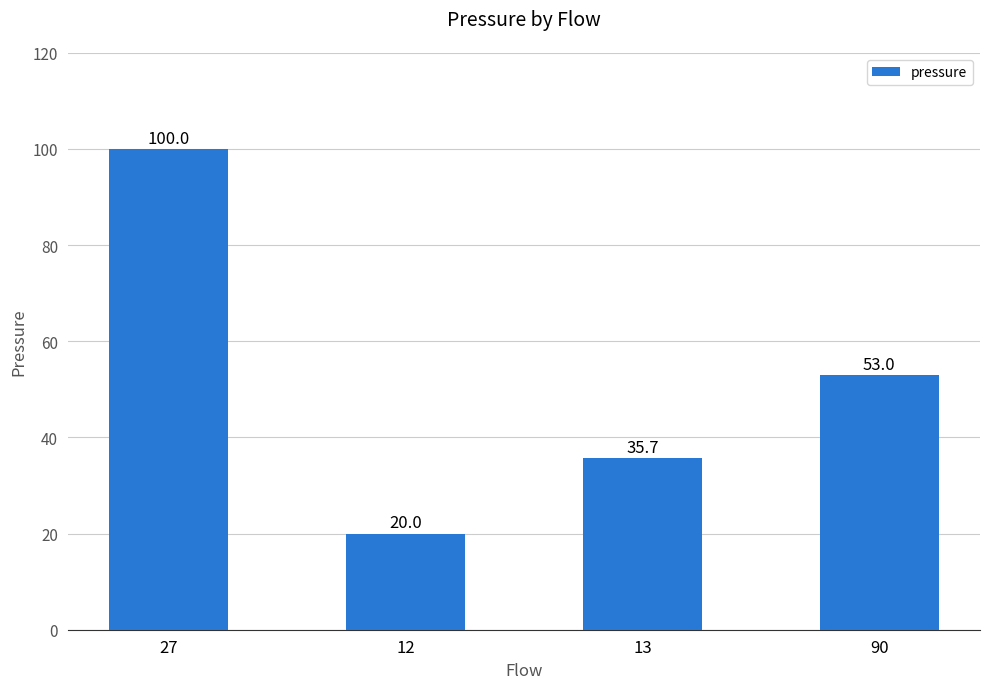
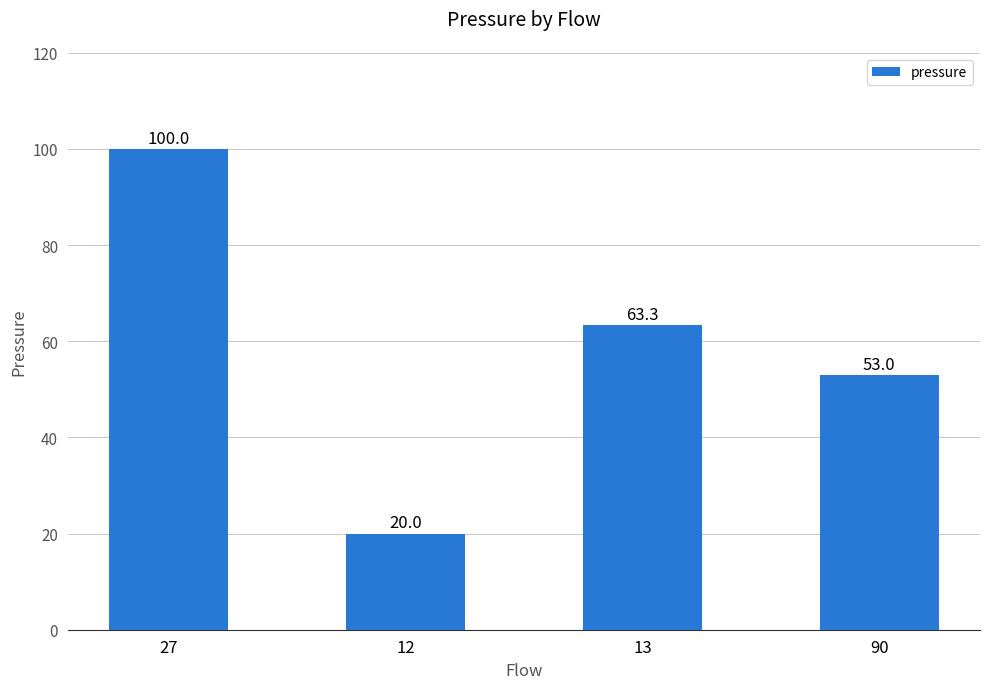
  {
    "27": 100.0,
    "12": 20.0,
-   "13": 35.7,
+   "13": 63.3,
    "90": 53.0
  }
